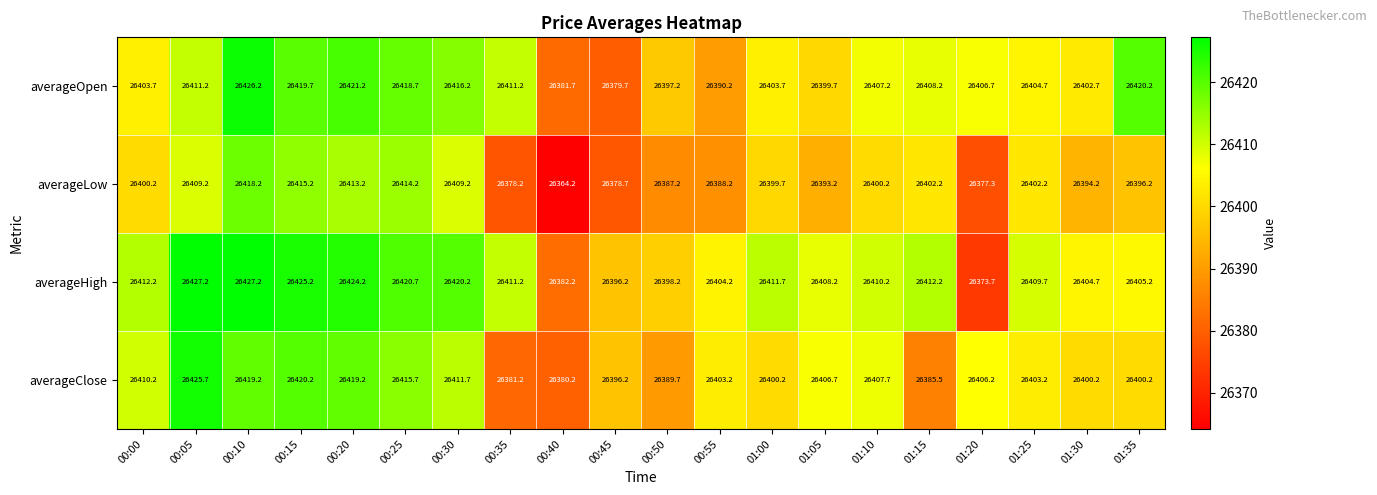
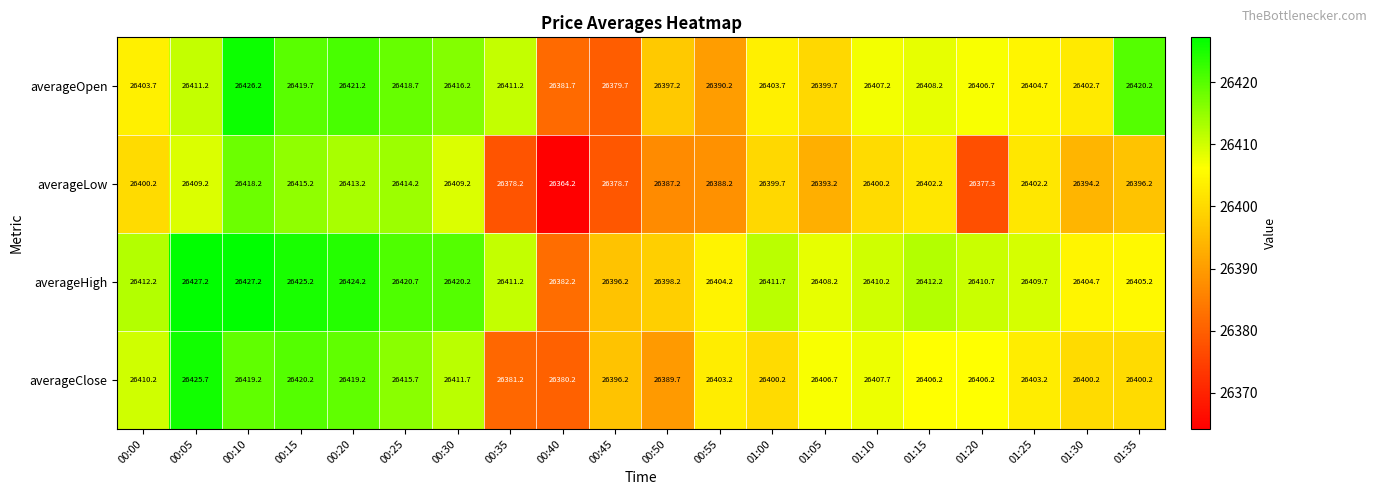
  {
    "averageOpen": {
      "00:00": 26403.7,
      "00:05": 26411.2,
      "00:10": 26426.2,
      "00:15": 26419.7,
      "00:20": 26421.2,
      "00:25": 26418.7,
      "00:30": 26416.2,
      "00:35": 26411.2,
      "00:40": 26381.7,
      "00:45": 26379.7,
      "00:50": 26397.2,
      "00:55": 26390.2,
      "01:00": 26403.7,
      "01:05": 26399.7,
      "01:10": 26407.2,
      "01:15": 26408.2,
      "01:20": 26406.7,
      "01:25": 26404.7,
      "01:30": 26402.7,
      "01:35": 26420.2
    },
    "averageLow": {
      "00:00": 26400.2,
      "00:05": 26409.2,
      "00:10": 26418.2,
      "00:15": 26415.2,
      "00:20": 26413.2,
      "00:25": 26414.2,
      "00:30": 26409.2,
      "00:35": 26378.2,
      "00:40": 26364.2,
      "00:45": 26378.7,
      "00:50": 26387.2,
      "00:55": 26388.2,
      "01:00": 26399.7,
      "01:05": 26393.2,
      "01:10": 26400.2,
      "01:15": 26402.2,
      "01:20": 26377.3,
      "01:25": 26402.2,
      "01:30": 26394.2,
      "01:35": 26396.2
    },
    "averageHigh": {
      "00:00": 26412.2,
      "00:05": 26427.2,
      "00:10": 26427.2,
      "00:15": 26425.2,
      "00:20": 26424.2,
      "00:25": 26420.7,
      "00:30": 26420.2,
      "00:35": 26411.2,
      "00:40": 26382.2,
      "00:45": 26396.2,
      "00:50": 26398.2,
      "00:55": 26404.2,
      "01:00": 26411.7,
      "01:05": 26408.2,
      "01:10": 26410.2,
      "01:15": 26412.2,
-     "01:20": 26373.7,
+     "01:20": 26410.7,
      "01:25": 26409.7,
      "01:30": 26404.7,
      "01:35": 26405.2
    },
    "averageClose": {
      "00:00": 26410.2,
      "00:05": 26425.7,
      "00:10": 26419.2,
      "00:15": 26420.2,
      "00:20": 26419.2,
      "00:25": 26415.7,
      "00:30": 26411.7,
      "00:35": 26381.2,
      "00:40": 26380.2,
      "00:45": 26396.2,
      "00:50": 26389.7,
      "00:55": 26403.2,
      "01:00": 26400.2,
      "01:05": 26406.7,
      "01:10": 26407.7,
-     "01:15": 26385.5,
+     "01:15": 26406.2,
      "01:20": 26406.2,
      "01:25": 26403.2,
      "01:30": 26400.2,
      "01:35": 26400.2
    }
  }
